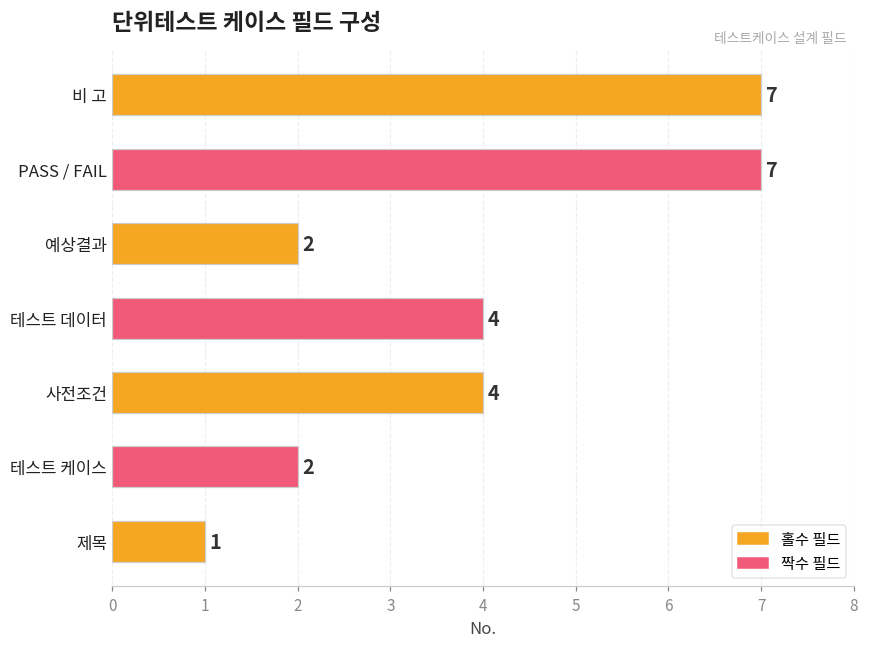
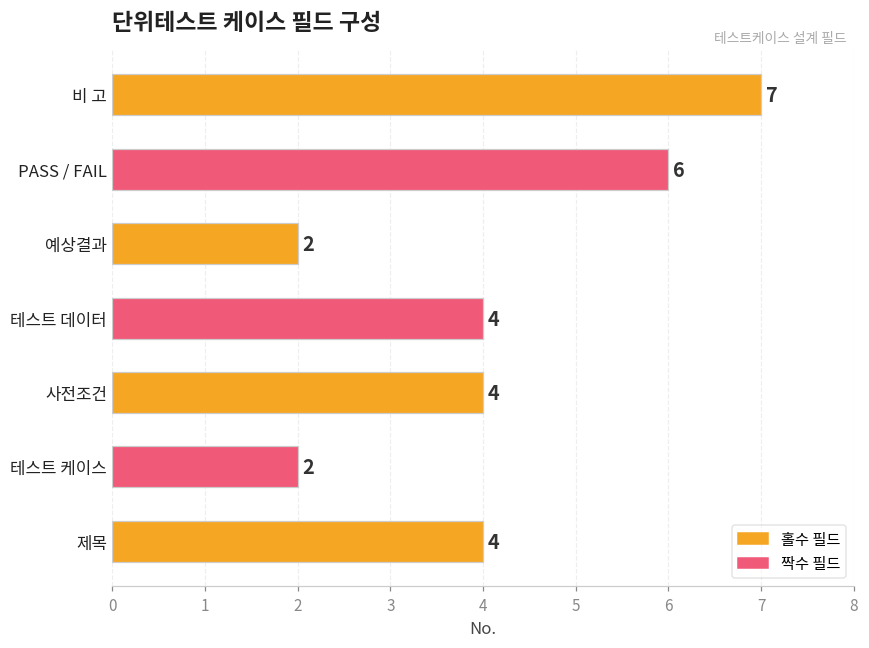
  {
    "비 고": 7,
-   "PASS / FAIL": 7,
+   "PASS / FAIL": 6,
    "예상결과": 2,
    "테스트 데이터": 4,
    "사전조건": 4,
    "테스트 케이스": 2,
-   "제목": 1
+   "제목": 4
  }
